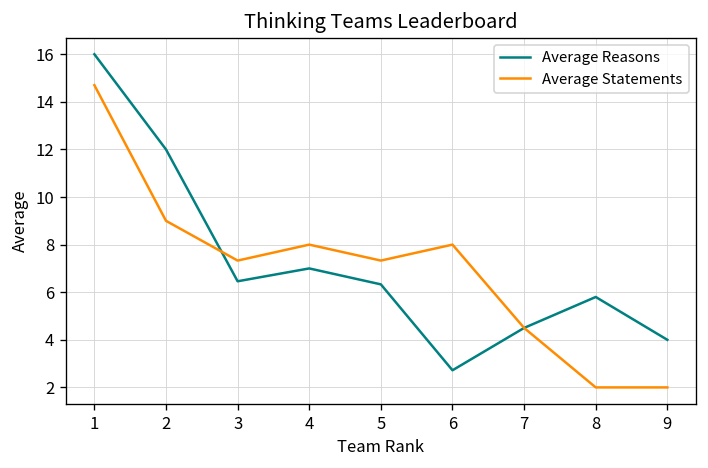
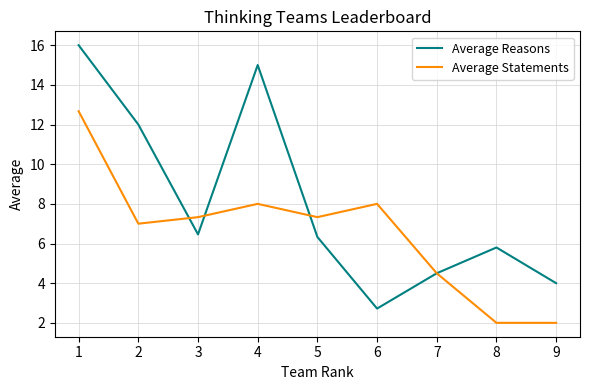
  {
    "Average Reasons": {
      "1": 16,
      "2": 12,
      "3": 6.5,
-     "4": 7,
+     "4": 15,
      "5": 6.3,
      "6": 2.7,
      "8": 5.8,
      "9": 4
    },
    "Average Statements": {
-     "1": 14.7,
-     "2": 9,
+     "1": 12.7,
+     "2": 7,
      "3": 7.3,
      "4": 8.0,
      "5": 7.3,
      "6": 8.0,
      "8": 2.0,
      "9": 2.0
    }
  }
